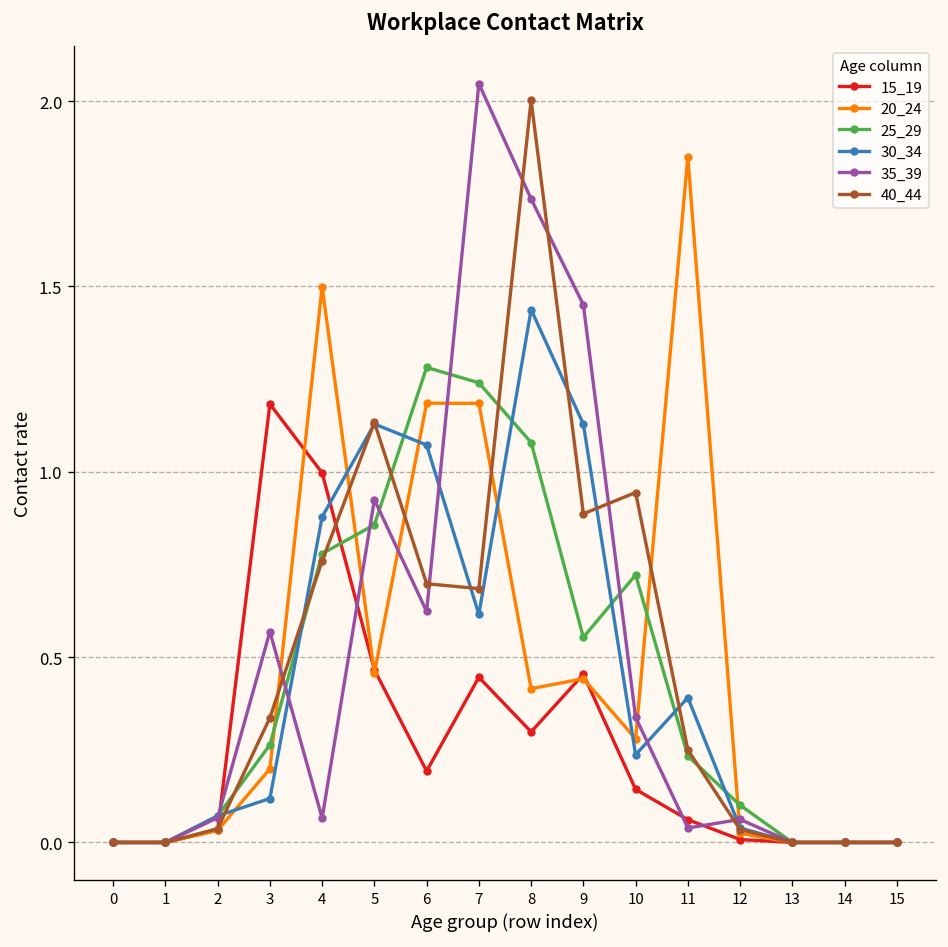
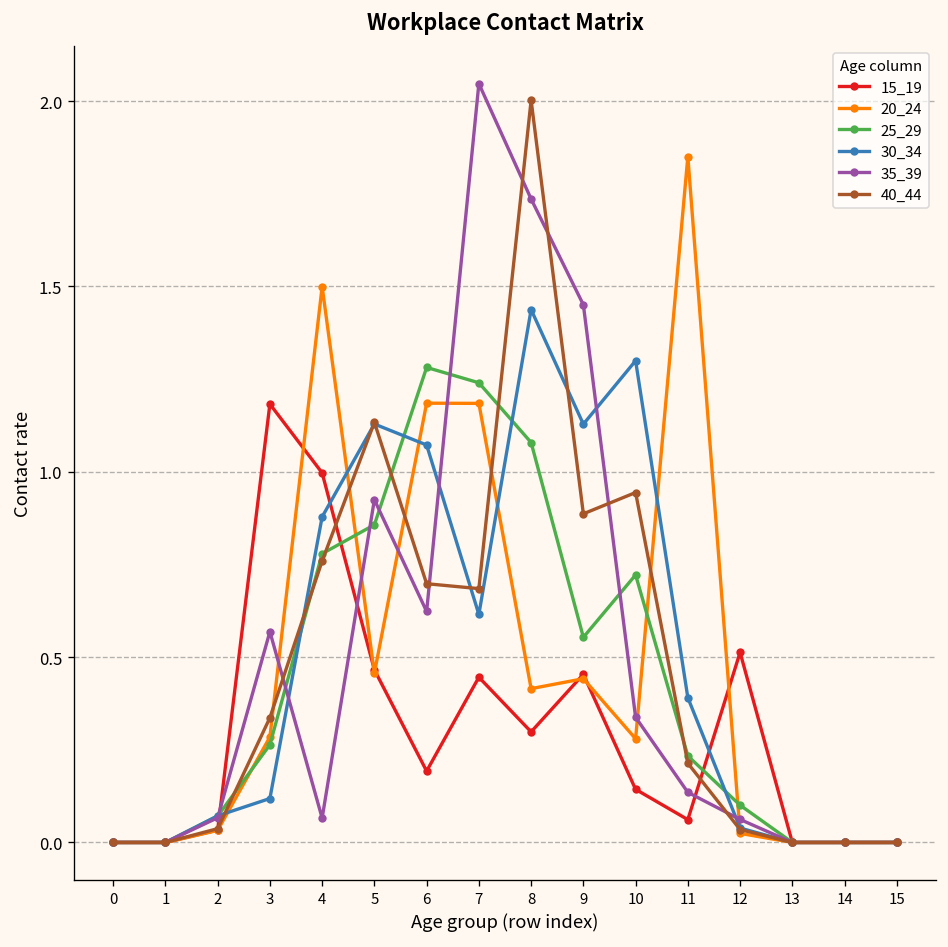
  {
    "15_19": {
      "3": 1.18,
      "4": 1.00,
      "5": 0.47,
      "6": 0.19,
      "7": 0.45,
      "8": 0.30,
      "9": 0.45,
      "10": 0.14,
      "11": 0.06,
-     "12": 0.01
+     "12": 0.51
    },
    "20_24": {
-     "3": 0.20,
+     "3": 0.28,
      "4": 1.50,
      "5": 0.46,
      "6": 1.19,
      "7": 1.18,
      "8": 0.41,
      "9": 0.44,
      "10": 0.28,
      "11": 1.85,
      "12": 0.02
    },
    "25_29": {
      "3": 0.26,
      "4": 0.78,
      "5": 0.86,
      "6": 1.28,
      "7": 1.24,
      "8": 1.08,
      "9": 0.55,
      "10": 0.72,
      "11": 0.23,
      "12": 0.10
    },
    "30_34": {
      "3": 0.12,
      "4": 0.88,
      "6": 1.07,
      "7": 0.62,
      "8": 1.44,
      "9": 1.13,
-     "10": 0.24,
+     "10": 1.30,
      "11": 0.39
    },
    "35_39": {
      "3": 0.57,
      "4": 0.07,
      "5": 0.92,
      "6": 0.62,
      "7": 2.05,
      "8": 1.74,
      "9": 1.45,
      "10": 0.34,
-     "11": 0.04,
+     "11": 0.14,
      "12": 0.06
    },
    "40_44": {
      "3": 0.34,
      "4": 0.76,
      "6": 0.70,
      "7": 0.68,
      "8": 2.00,
      "9": 0.89,
      "10": 0.94,
-     "11": 0.25
+     "11": 0.21
    }
  }
